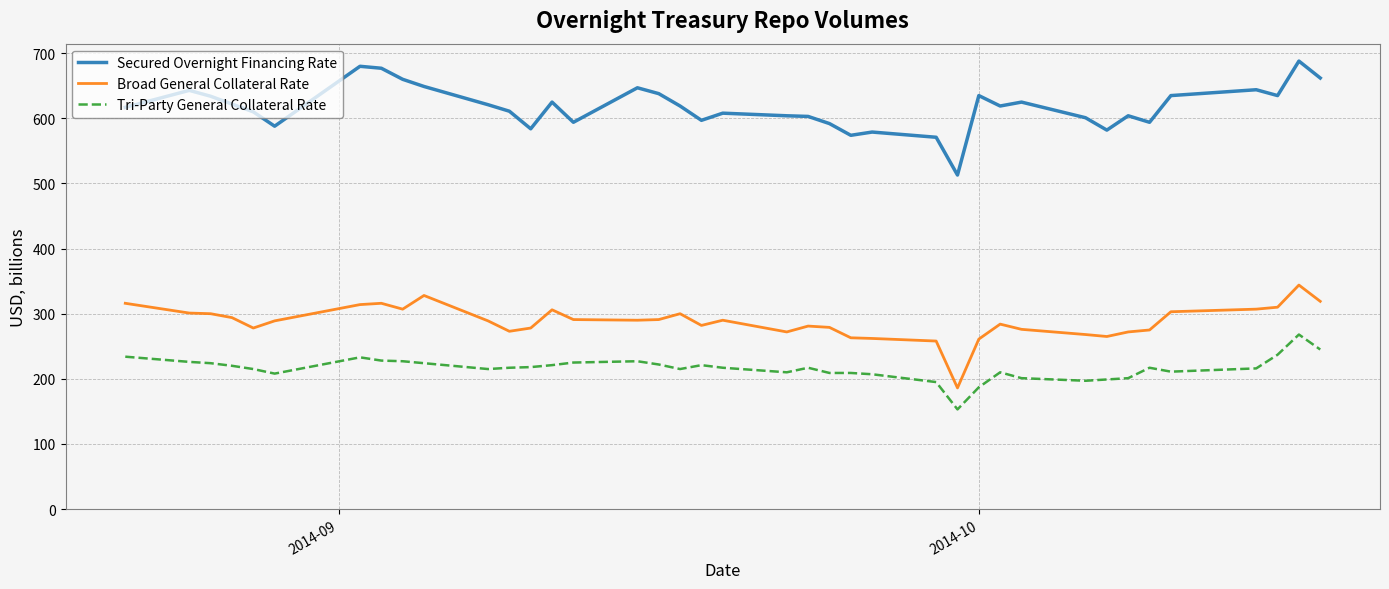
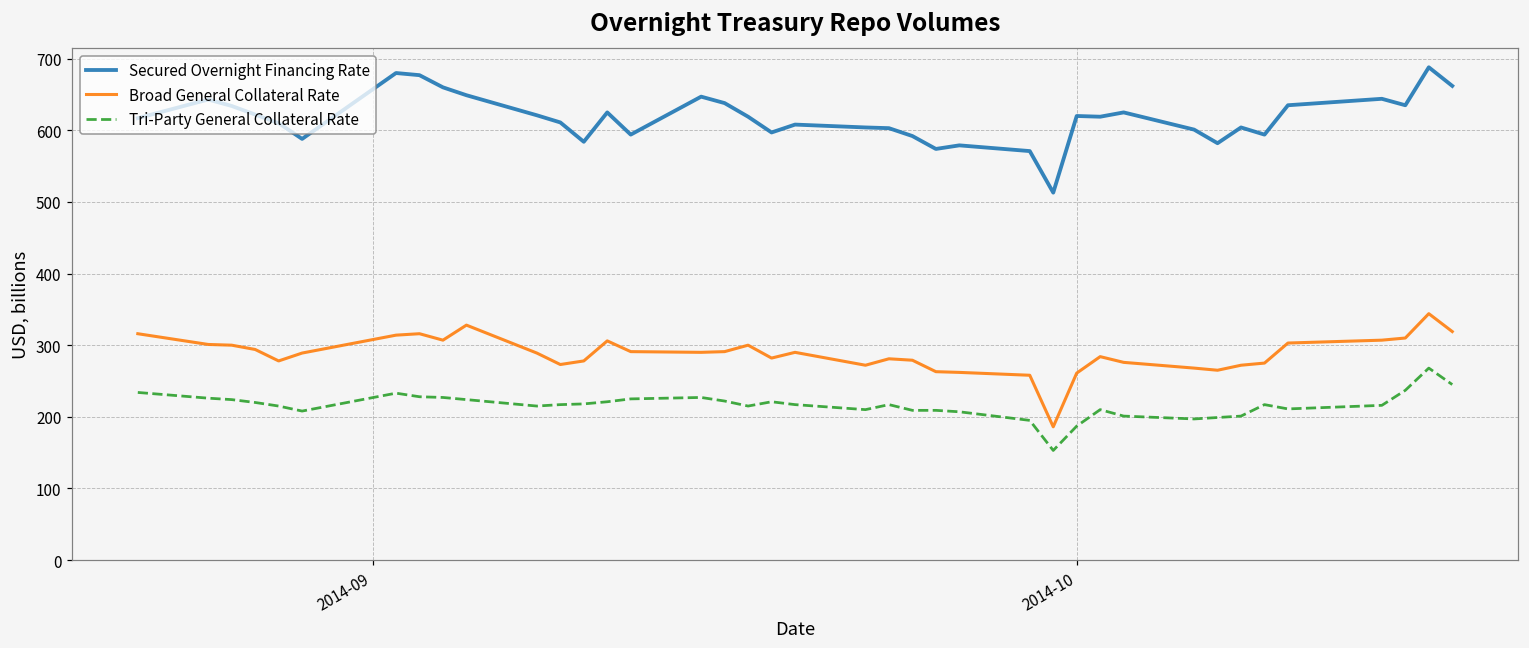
  {
    "Secured Overnight Financing Rate": {
-     "2014-10": 640
+     "2014-10": 620
    },
    "Broad General Collateral Rate": {
      "2014-10": 260
    },
    "Tri-Party General Collateral Rate": {
      "2014-10": 190
    }
  }
